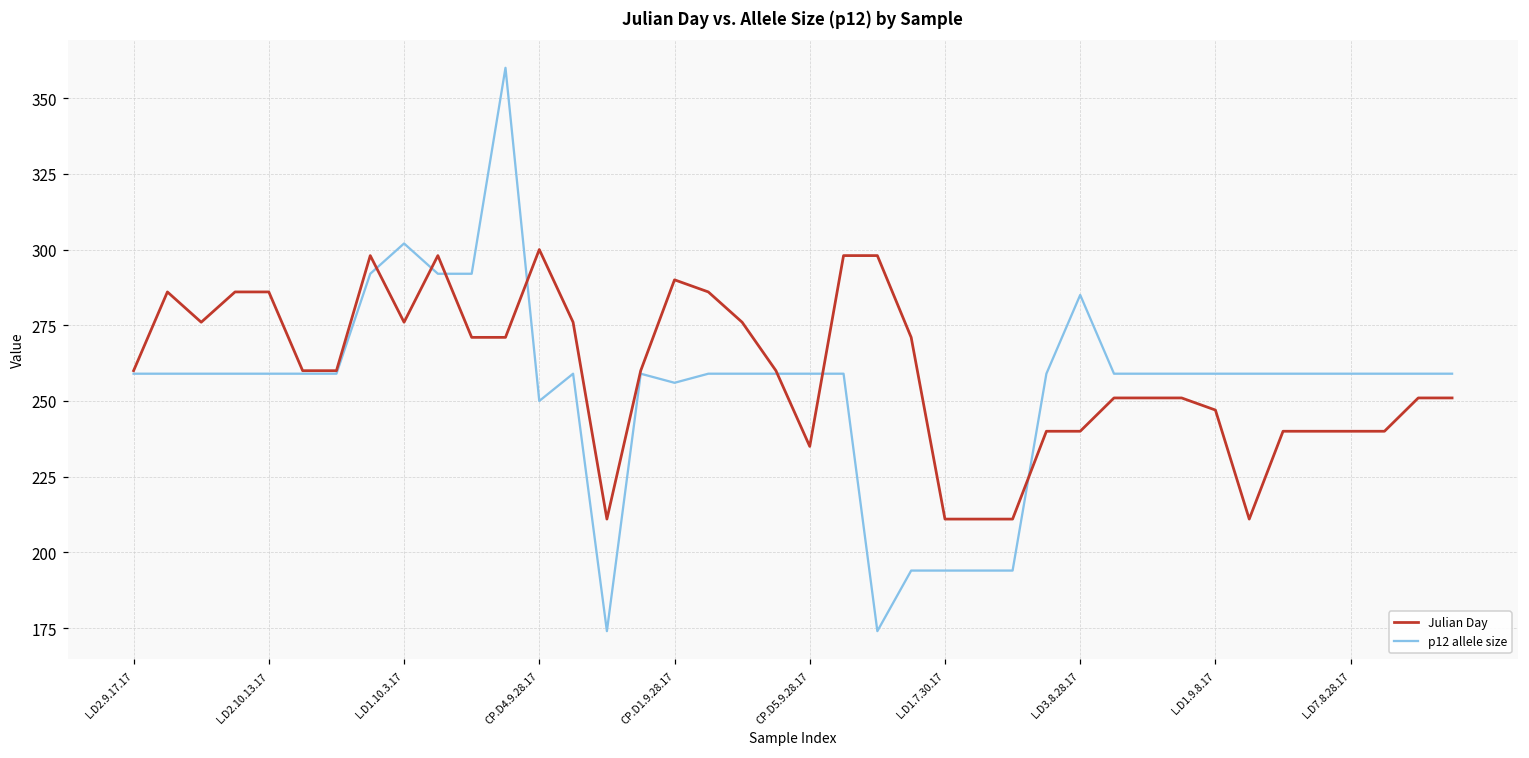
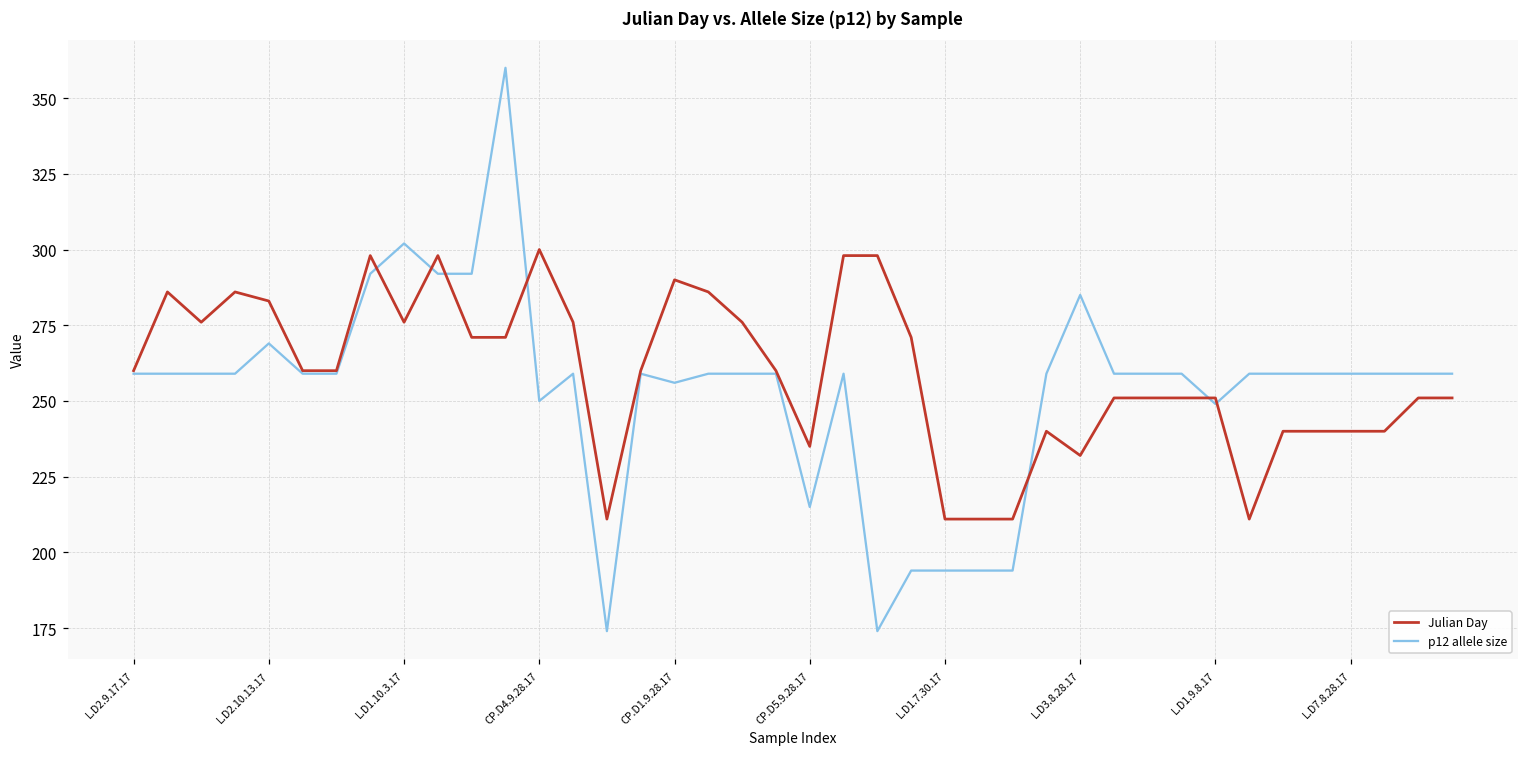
  {
    "Julian Day": {
      "L.D2.9.17.17": 260,
-     "L.D2.10.13.17": 286,
+     "L.D2.10.13.17": 283,
      "L.D1.10.3.17": 276,
      "CP.D4.9.28.17": 300,
      "CP.D1.9.28.17": 290,
      "CP.D5.9.28.17": 235,
      "L.D1.7.30.17": 211,
-     "L.D3.8.28.17": 240,
-     "L.D1.9.8.17": 247,
+     "L.D3.8.28.17": 232,
+     "L.D1.9.8.17": 251,
      "L.D7.8.28.17": 240
    },
    "p12 allele size": {
      "L.D2.9.17.17": 259,
-     "L.D2.10.13.17": 259,
+     "L.D2.10.13.17": 269,
      "L.D1.10.3.17": 302,
      "CP.D4.9.28.17": 250,
      "CP.D1.9.28.17": 256,
-     "CP.D5.9.28.17": 259,
+     "CP.D5.9.28.17": 215,
      "L.D1.7.30.17": 194,
      "L.D3.8.28.17": 285,
-     "L.D1.9.8.17": 259,
+     "L.D1.9.8.17": 249,
      "L.D7.8.28.17": 259
    }
  }
